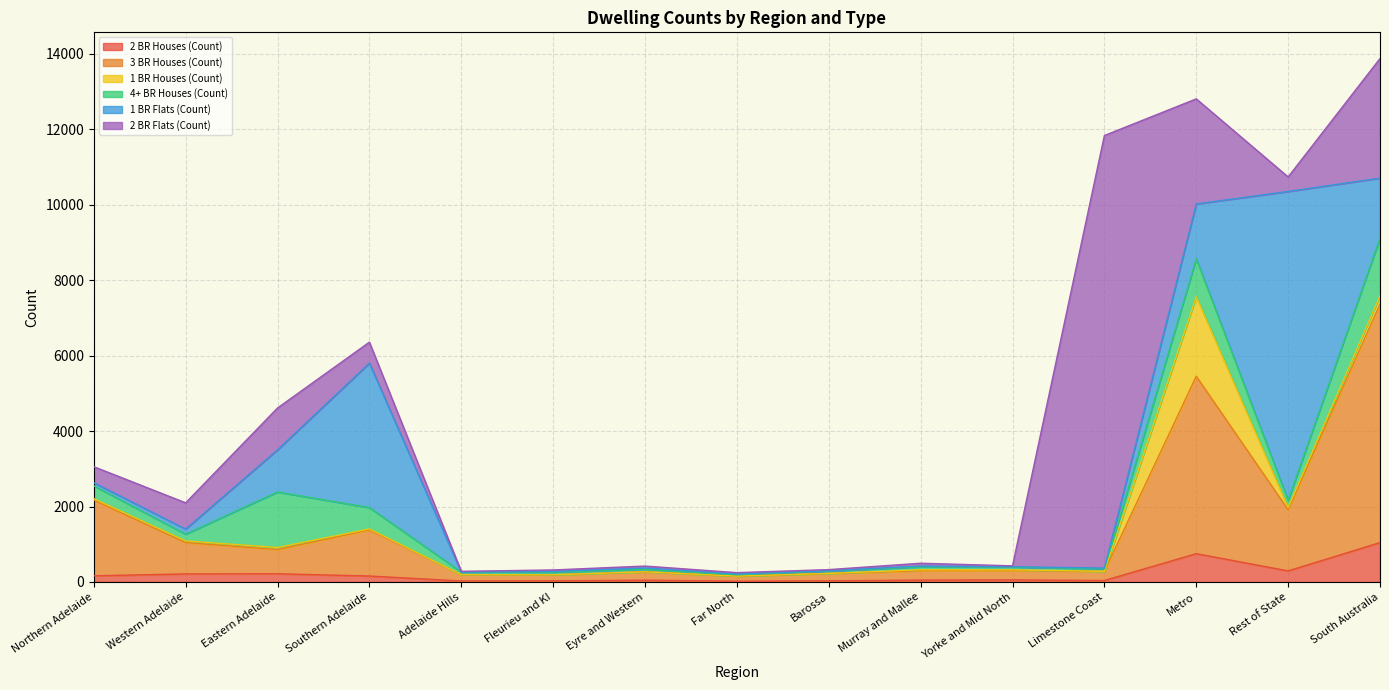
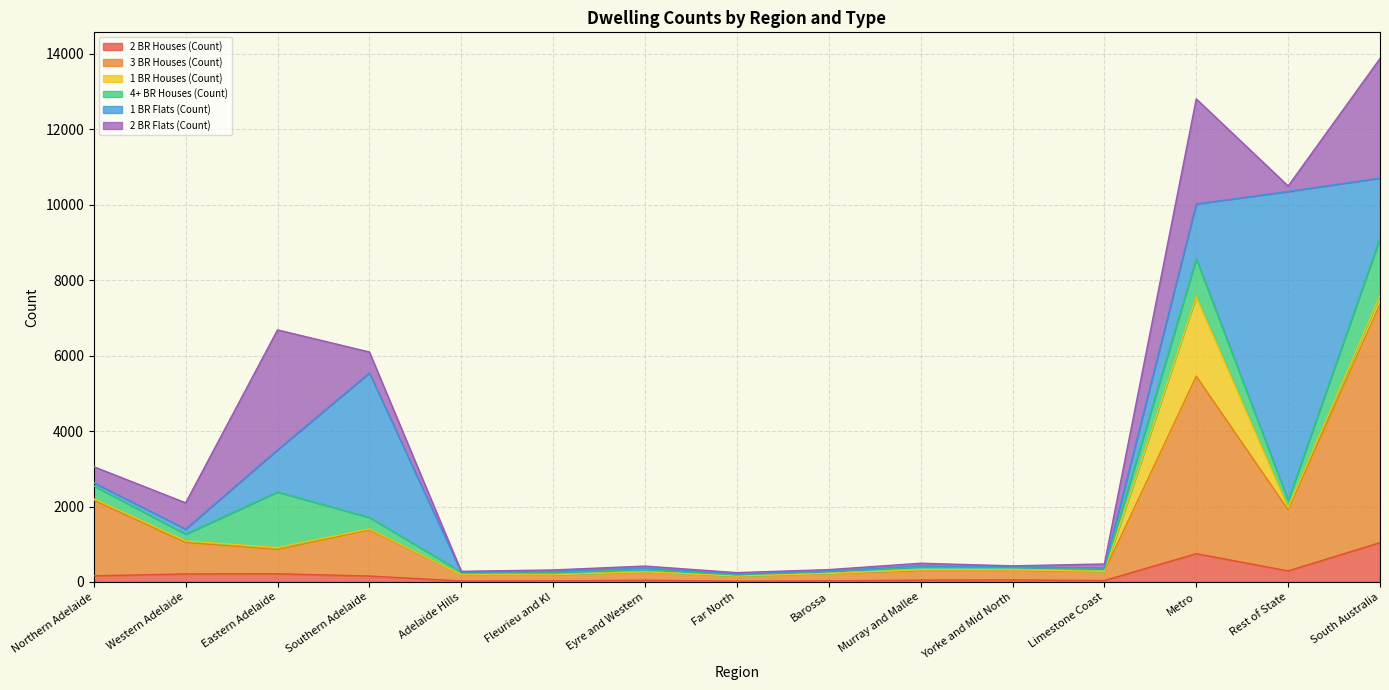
  {
    "1 BR Houses (Count)": {
      "Metro": 2100,
      "South Australia": 200
    },
    "4+ BR Houses (Count)": {
      "Northern Adelaide": 300,
      "Western Adelaide": 200,
      "Eastern Adelaide": 1500,
-     "Southern Adelaide": 600,
+     "Southern Adelaide": 300,
      "Metro": 1000,
      "Rest of State": 200,
      "South Australia": 1500
    },
    "1 BR Flats (Count)": {
      "Northern Adelaide": 100,
      "Western Adelaide": 100,
      "Eastern Adelaide": 1100,
      "Southern Adelaide": 3800,
      "Metro": 1500,
      "Rest of State": 8200,
      "South Australia": 1600
    },
    "2 BR Flats (Count)": {
      "Northern Adelaide": 400,
      "Western Adelaide": 700,
-     "Eastern Adelaide": 1100,
+     "Eastern Adelaide": 3200,
      "Southern Adelaide": 600,
      "Murray and Mallee": 100,
-     "Limestone Coast": 11500,
+     "Limestone Coast": 100,
      "Metro": 2800,
-     "Rest of State": 400,
+     "Rest of State": 100,
      "South Australia": 3200
    }
  }
